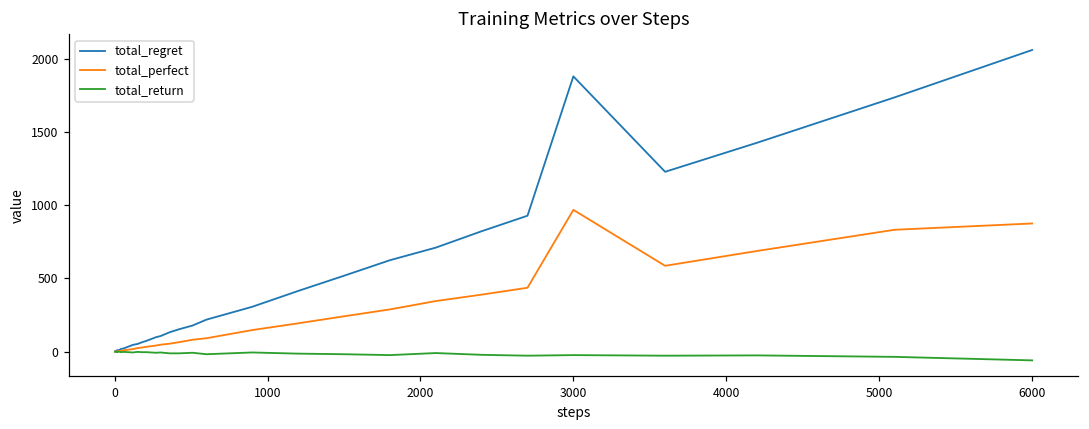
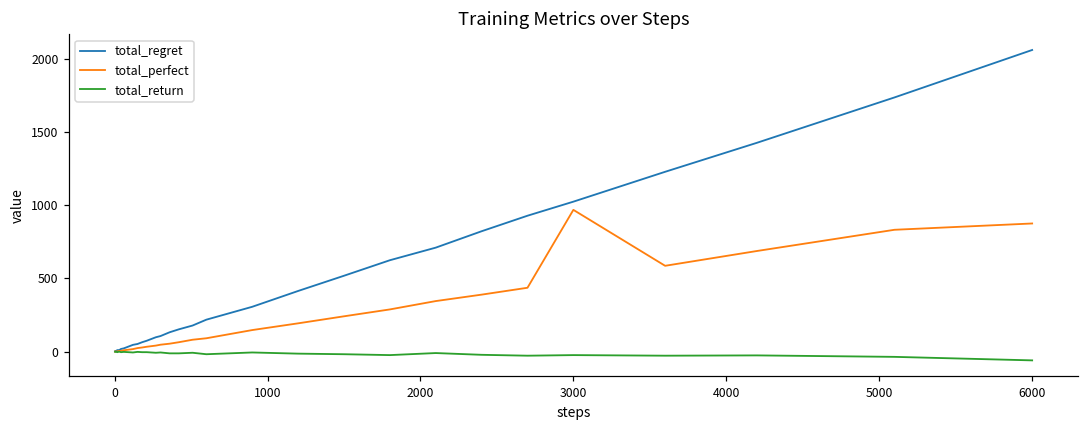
  {
    "total_regret": {
-     "3000": 1880,
+     "3000": 1020,
      "6000": 2060
    },
    "total_perfect": {
      "3000": 970,
      "6000": 880
    },
    "total_return": {
      "3000": -20,
      "6000": -60
    }
  }
